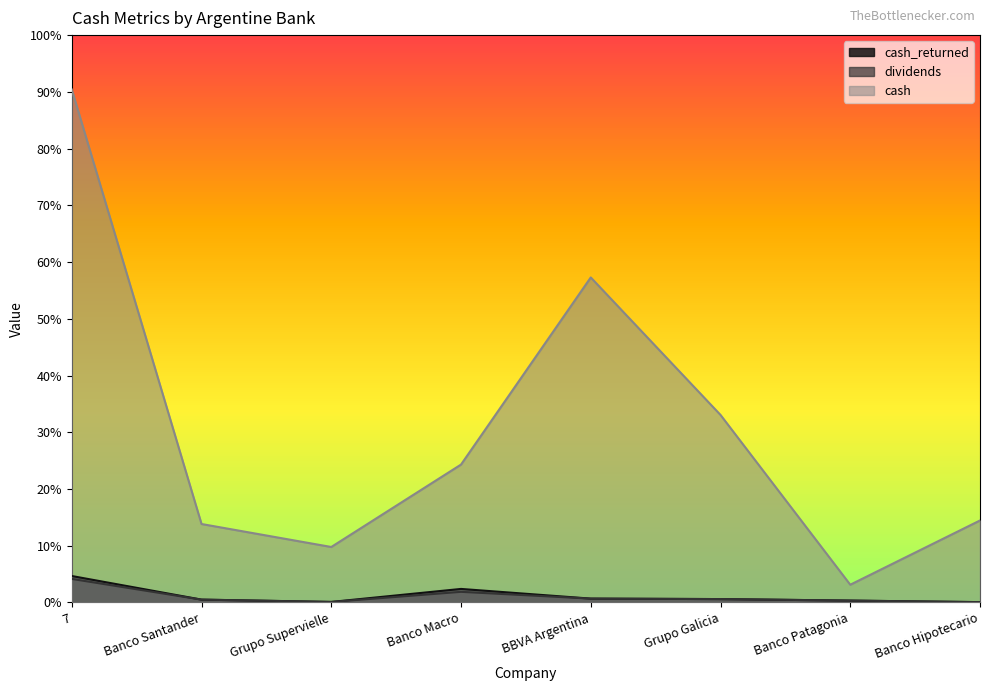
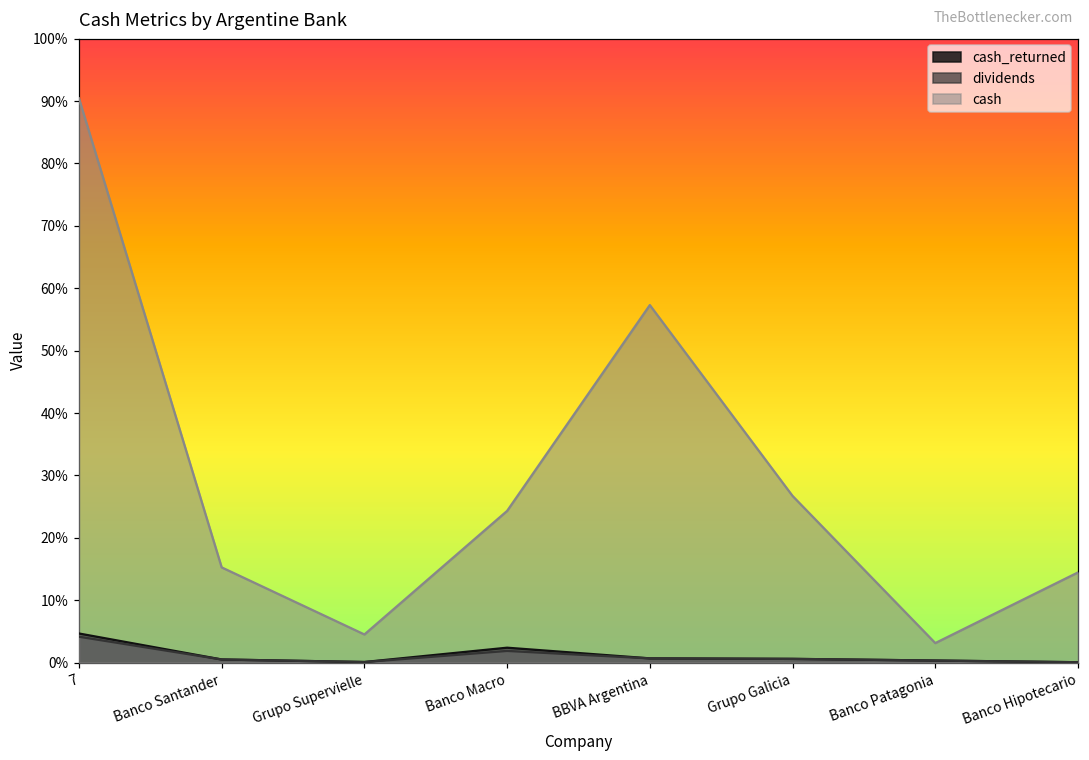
  {
    "cash": {
      "7": "90%",
-     "Banco Santander": "14%",
-     "Grupo Supervielle": "10%",
+     "Banco Santander": "15%",
+     "Grupo Supervielle": "5%",
      "Banco Macro": "24%",
      "BBVA Argentina": "57%",
-     "Grupo Galicia": "33%",
+     "Grupo Galicia": "27%",
      "Banco Patagonia": "3%",
      "Banco Hipotecario": "14%"
    }
  }
